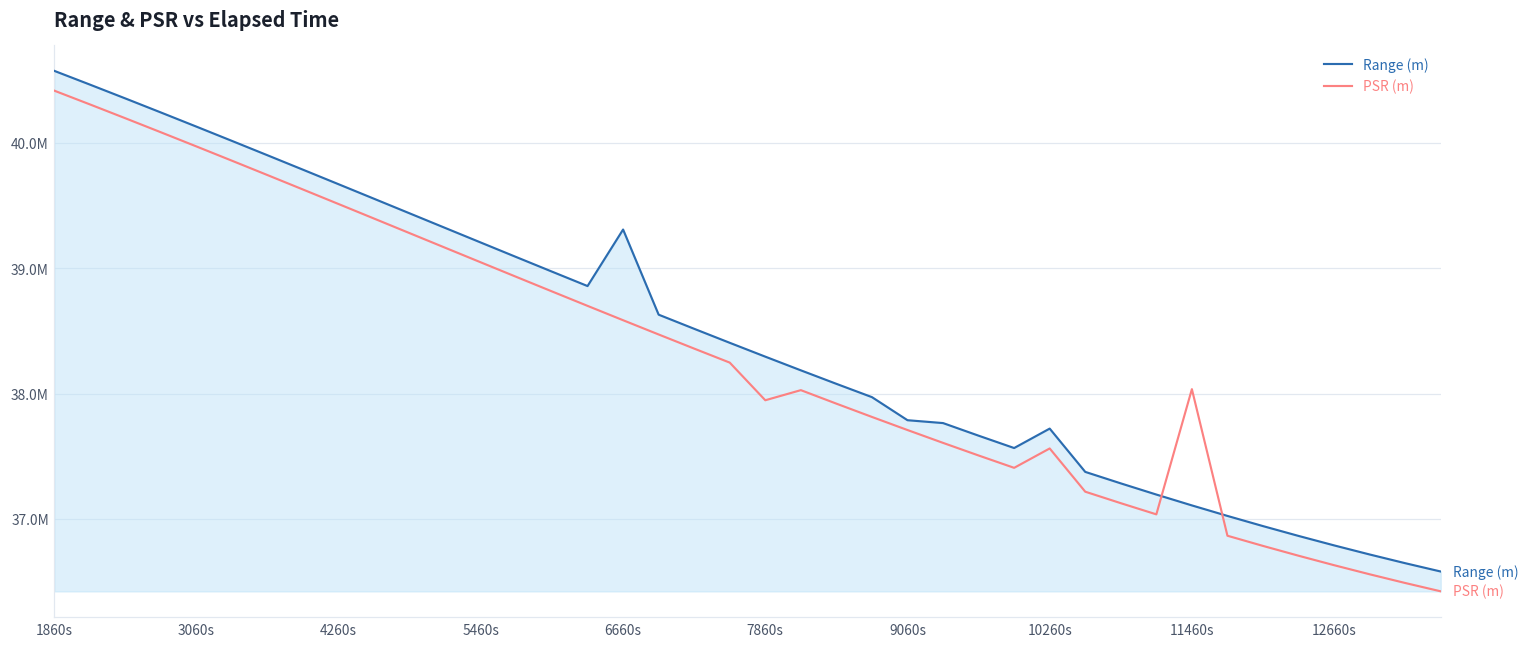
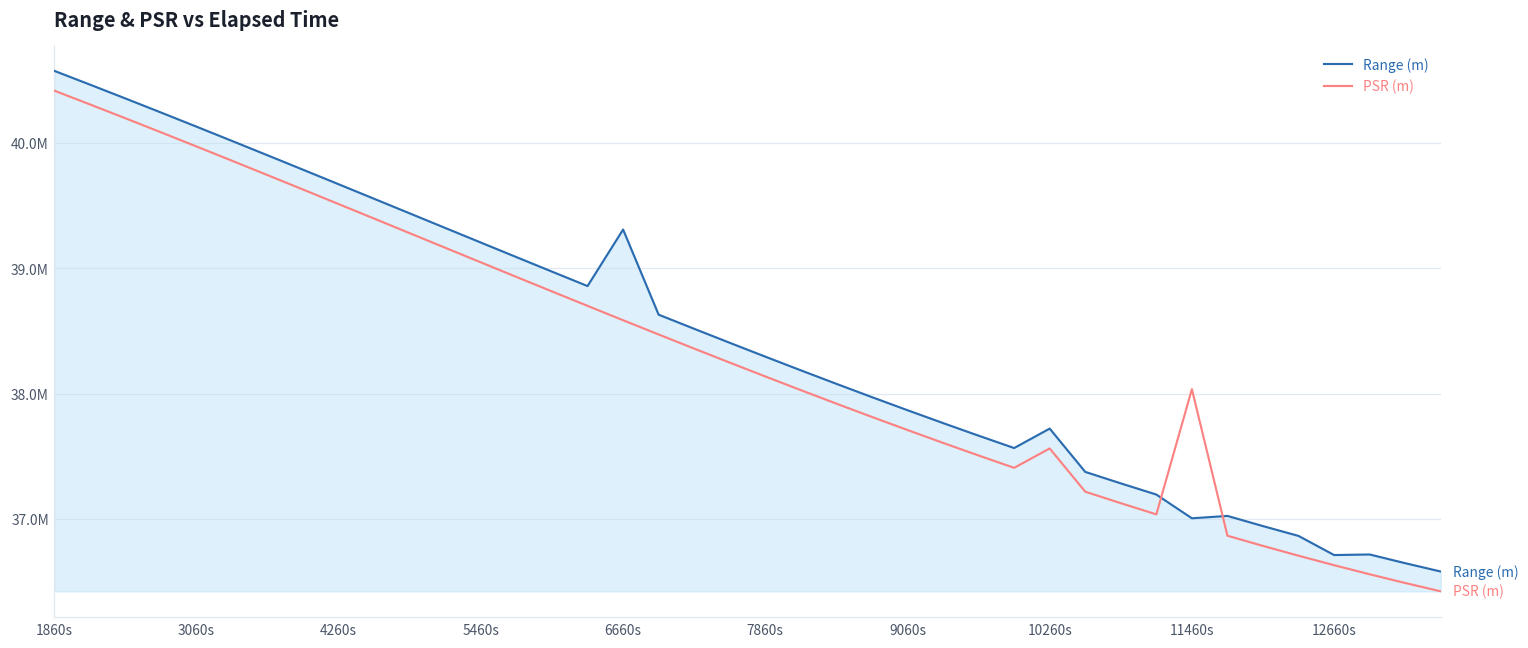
  {
    "Range (m)": {
      "1860s": 40570000,
      "3060s": 40130000,
      "4260s": 39670000,
      "5460s": 39200000,
      "6660s": 39310000,
      "7860s": 38290000,
-     "9060s": 37790000,
+     "9060s": 37870000,
      "10260s": 37720000,
-     "11460s": 37110000,
-     "12660s": 36790000
+     "11460s": 37000000,
+     "12660s": 36710000
    },
    "PSR (m)": {
      "1860s": 40420000,
      "3060s": 39970000,
      "4260s": 39510000,
      "5460s": 39050000,
      "6660s": 38580000,
-     "7860s": 37950000,
+     "7860s": 38140000,
      "9060s": 37710000,
      "10260s": 37560000,
      "11460s": 38030000,
      "12660s": 36630000
    }
  }
